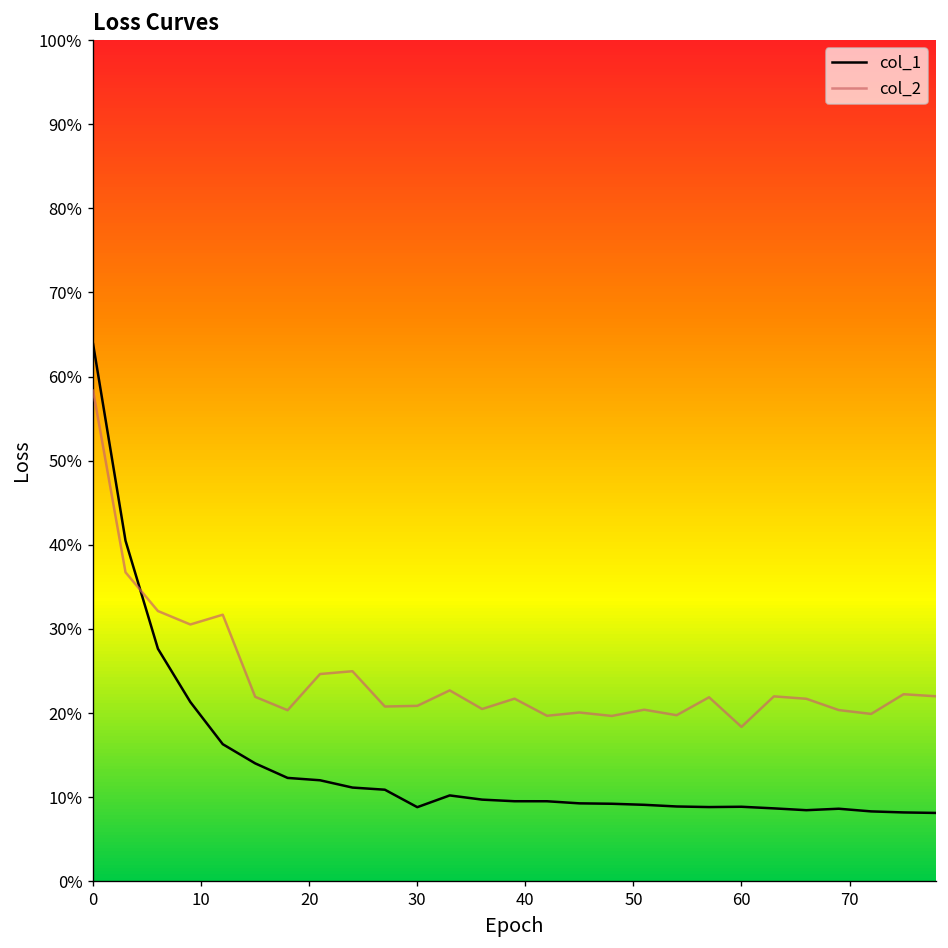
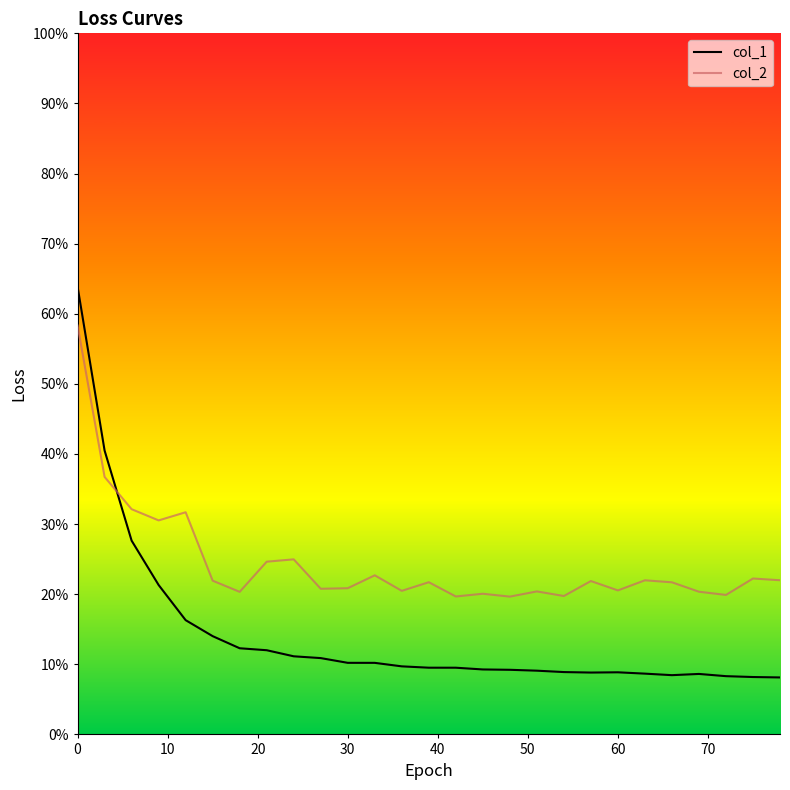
  {
    "col_1": {
      "0": "64%",
-     "30": "9%",
+     "30": "10%",
      "60": "9%"
    },
    "col_2": {
      "0": "58%",
      "30": "21%",
-     "60": "18%"
+     "60": "21%"
    }
  }
